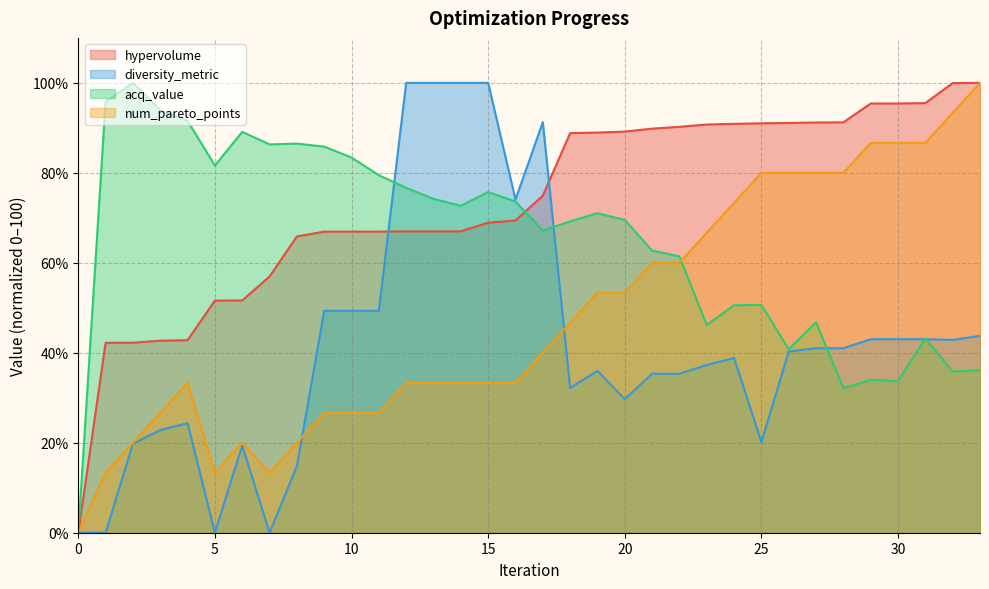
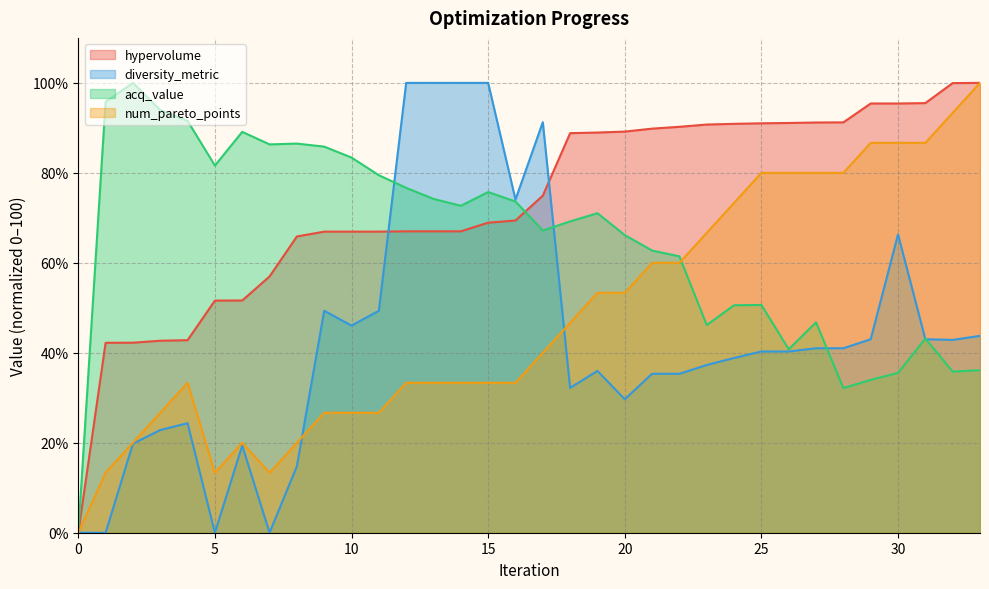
  {
    "diversity_metric": {
      "5": "0%",
-     "10": "49%",
+     "10": "46%",
      "15": "100%",
      "20": "30%",
-     "25": "20%",
-     "30": "43%"
+     "25": "40%",
+     "30": "66%"
    },
    "acq_value": {
      "5": "82%",
      "10": "83%",
      "15": "76%",
-     "20": "70%",
+     "20": "66%",
      "25": "51%",
-     "30": "34%"
+     "30": "36%"
    }
  }
